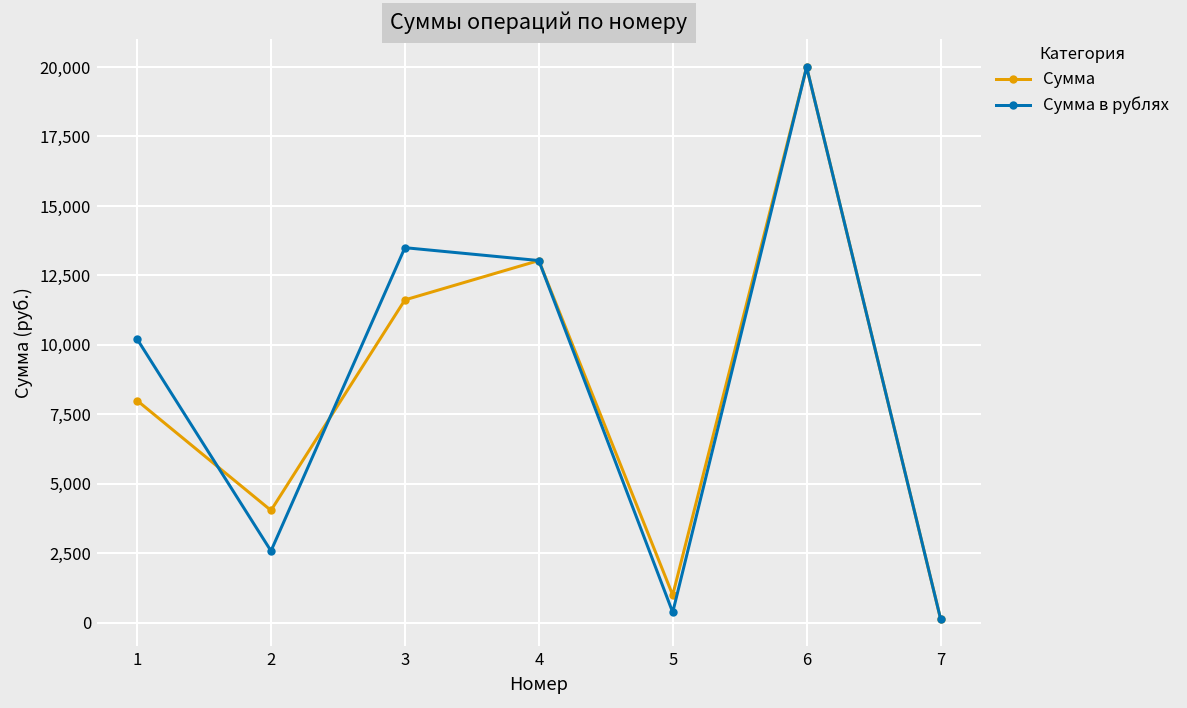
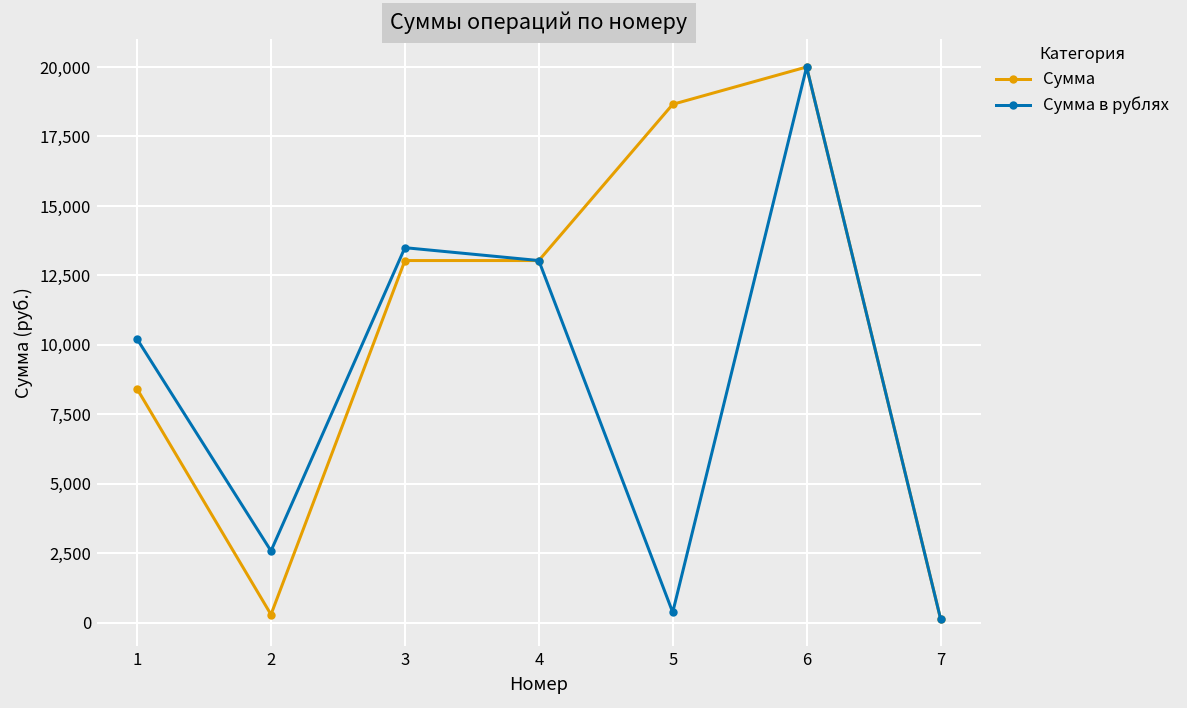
  {
    "Сумма": {
-     "1": "8,000",
-     "2": "4,000",
-     "3": "11,600",
-     "5": "1,000"
+     "1": "8,400",
+     "2": "300",
+     "3": "13,000",
+     "5": "18,700"
    },
    "Сумма в рублях": {
      "1": "10,200",
      "2": "2,600",
      "3": "13,500",
      "5": "400"
    }
  }
